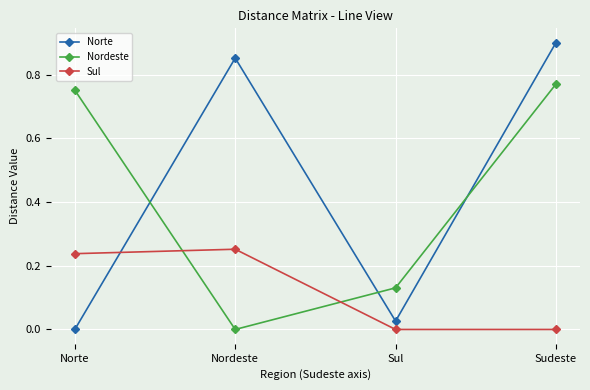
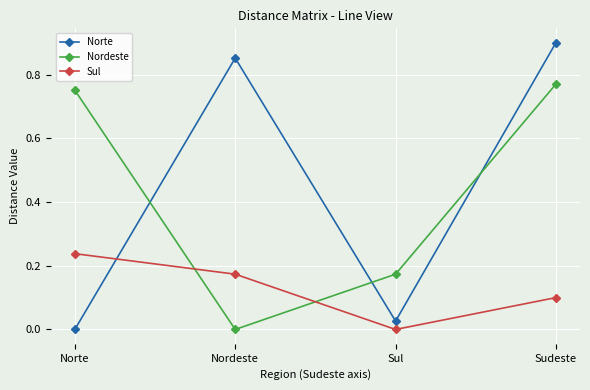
  {
    "Norte": {
      "Norte": 0.00,
      "Nordeste": 0.85,
      "Sul": 0.03,
      "Sudeste": 0.90
    },
    "Nordeste": {
      "Norte": 0.75,
      "Nordeste": 0.00,
-     "Sul": 0.13,
+     "Sul": 0.17,
      "Sudeste": 0.77
    },
    "Sul": {
      "Norte": 0.24,
-     "Nordeste": 0.25,
+     "Nordeste": 0.17,
      "Sul": 0.00,
-     "Sudeste": 0.0
+     "Sudeste": 0.1
    }
  }
